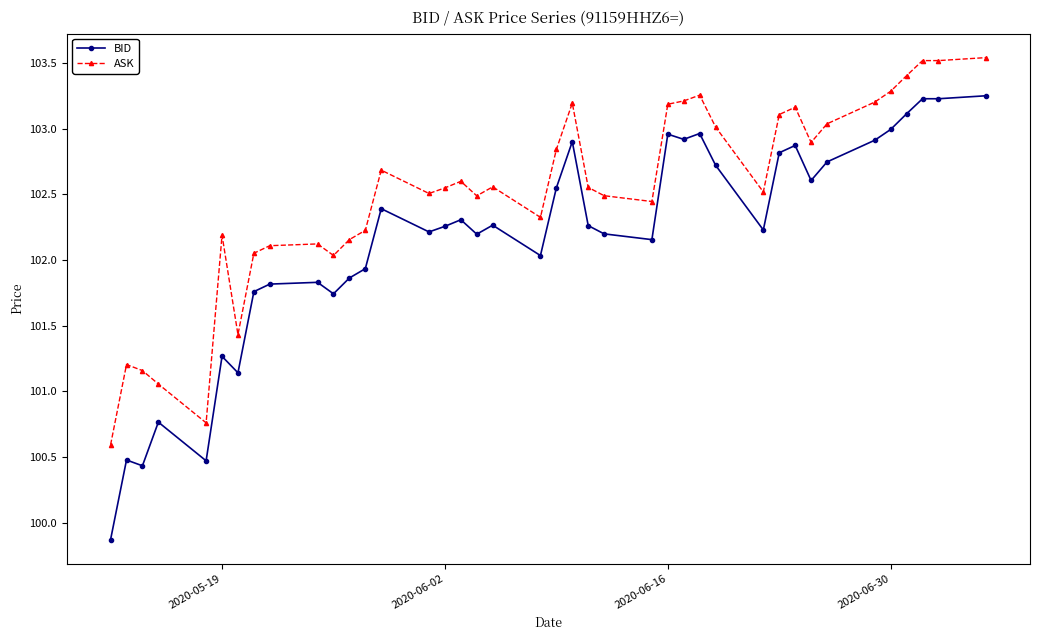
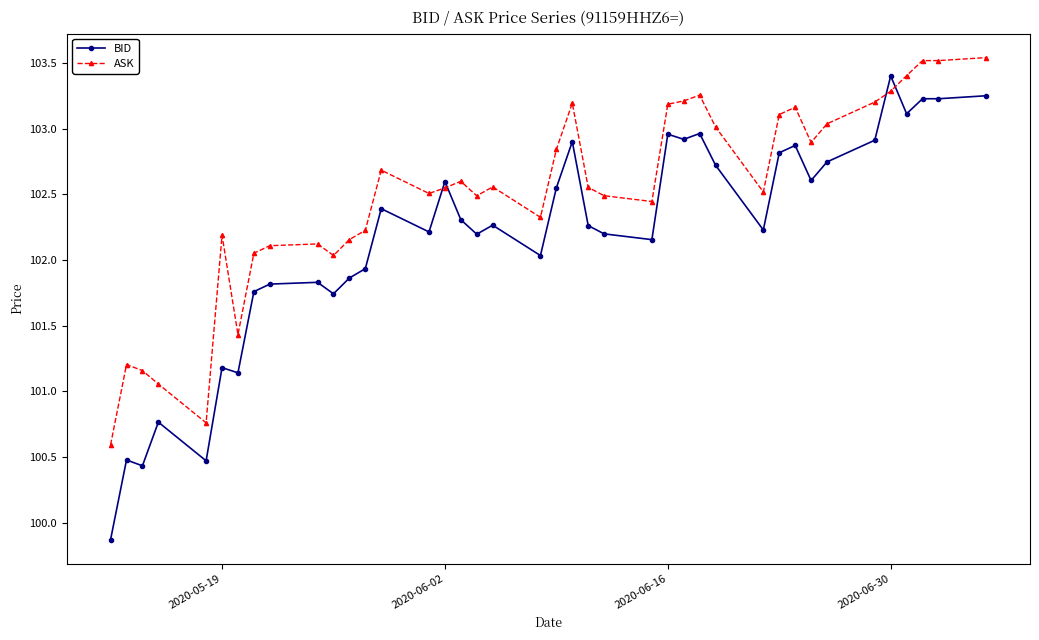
  {
    "BID": {
-     "2020-05-19": 101.27,
-     "2020-06-02": 102.26,
+     "2020-05-19": 101.18,
+     "2020-06-02": 102.60,
      "2020-06-16": 102.96,
-     "2020-06-30": 102.99
+     "2020-06-30": 103.40
    },
    "ASK": {
      "2020-05-19": 102.19,
      "2020-06-02": 102.55,
      "2020-06-16": 103.19,
      "2020-06-30": 103.28
    }
  }
